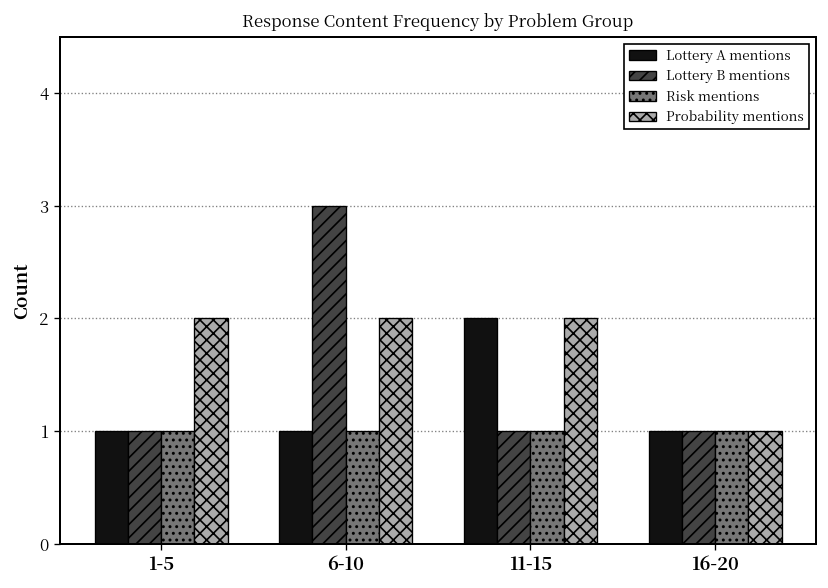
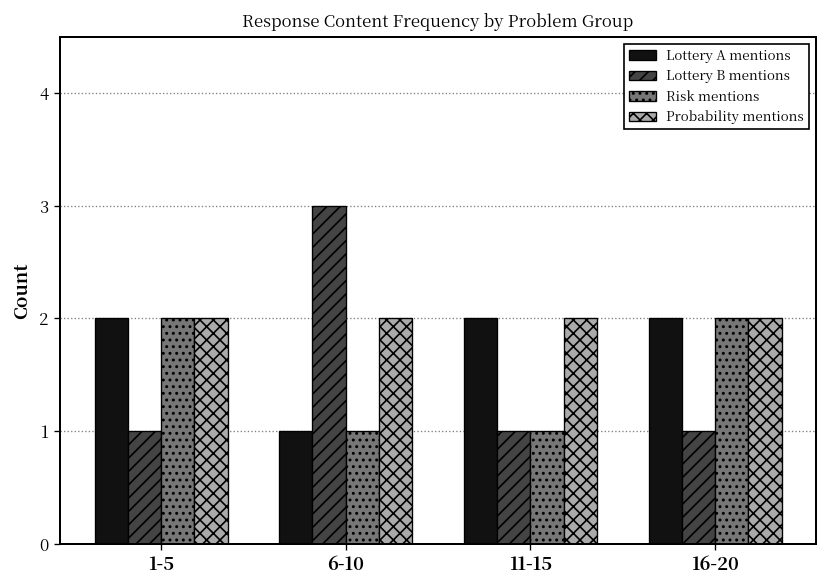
  {
    "Lottery A mentions": {
-     "1-5": 1,
+     "1-5": 2,
      "6-10": 1,
      "11-15": 2,
-     "16-20": 1
+     "16-20": 2
    },
    "Lottery B mentions": {
      "1-5": 1,
      "6-10": 3,
      "11-15": 1,
      "16-20": 1
    },
    "Risk mentions": {
-     "1-5": 1,
+     "1-5": 2,
      "6-10": 1,
      "11-15": 1,
-     "16-20": 1
+     "16-20": 2
    },
    "Probability mentions": {
      "1-5": 2,
      "6-10": 2,
      "11-15": 2,
-     "16-20": 1
+     "16-20": 2
    }
  }
